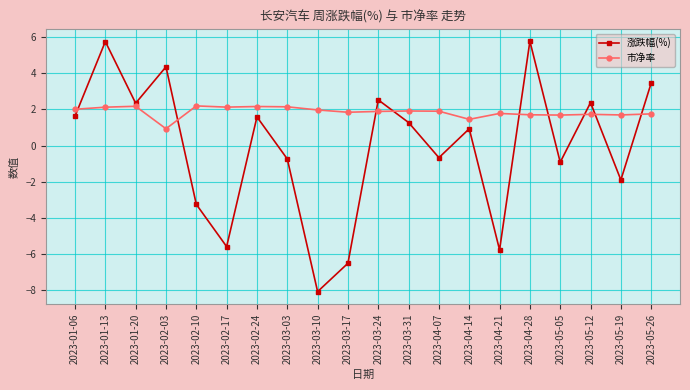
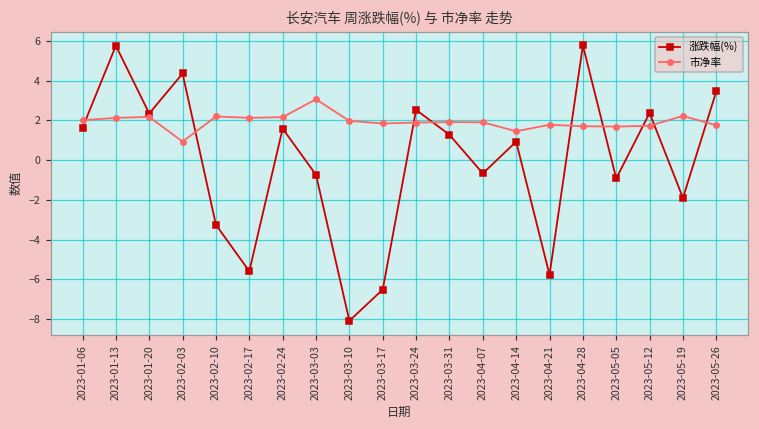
  {
    "涨跌幅(%)": {
      "2023-01-06": 1.6,
      "2023-01-13": 5.8,
      "2023-01-20": 2.3,
      "2023-02-03": 4.4,
      "2023-02-10": -3.3,
      "2023-02-17": -5.6,
      "2023-02-24": 1.6,
      "2023-03-03": -0.7,
      "2023-03-10": -8.1,
      "2023-03-17": -6.5,
      "2023-03-24": 2.5,
      "2023-03-31": 1.3,
      "2023-04-07": -0.7,
      "2023-04-14": 0.9,
      "2023-04-21": -5.8,
      "2023-04-28": 5.8,
      "2023-05-05": -0.9,
      "2023-05-12": 2.4,
      "2023-05-19": -1.9,
      "2023-05-26": 3.5
    },
    "市净率": {
      "2023-01-06": 2.0,
      "2023-01-13": 2.1,
      "2023-01-20": 2.2,
      "2023-02-03": 0.9,
      "2023-02-10": 2.2,
      "2023-02-17": 2.1,
      "2023-02-24": 2.2,
-     "2023-03-03": 2.1,
+     "2023-03-03": 3.1,
      "2023-03-10": 2.0,
      "2023-03-17": 1.8,
      "2023-03-24": 1.9,
      "2023-03-31": 1.9,
      "2023-04-07": 1.9,
      "2023-04-14": 1.5,
      "2023-04-21": 1.8,
      "2023-04-28": 1.7,
      "2023-05-05": 1.7,
      "2023-05-12": 1.7,
-     "2023-05-19": 1.7,
+     "2023-05-19": 2.2,
      "2023-05-26": 1.8
    }
  }
